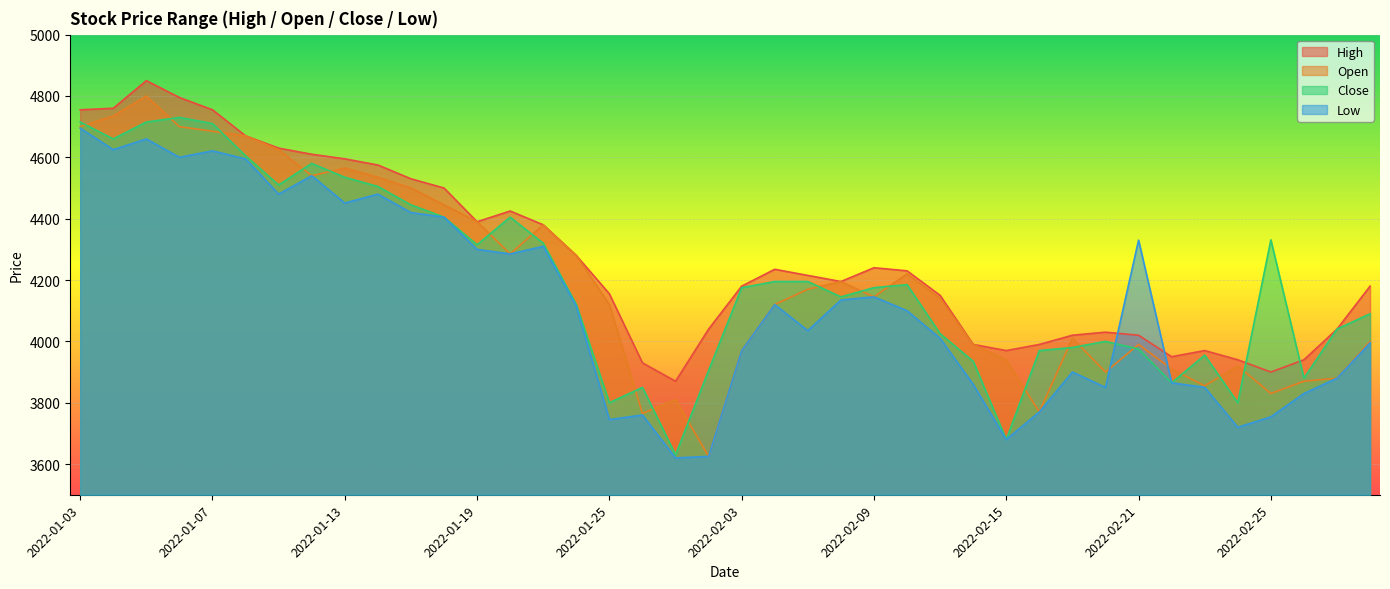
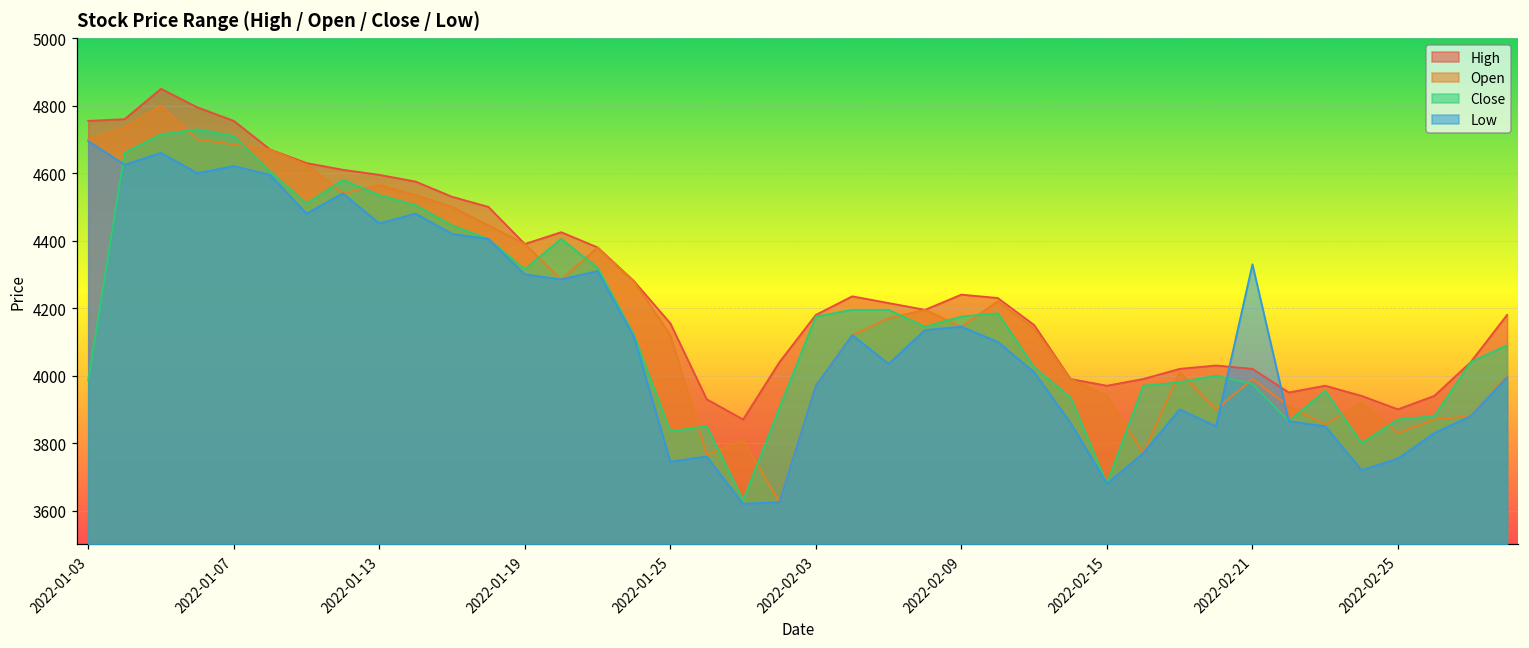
  {
    "Close": {
-     "2022-01-03": 4720,
+     "2022-01-03": 3990,
      "2022-01-07": 4710,
      "2022-01-13": 4540,
      "2022-01-19": 4320,
-     "2022-01-25": 3800,
+     "2022-01-25": 3840,
      "2022-02-09": 4180,
      "2022-02-21": 3980,
-     "2022-02-25": 4330
+     "2022-02-25": 3870
    },
    "Low": {
      "2022-01-07": 4620,
      "2022-01-13": 4450,
      "2022-01-19": 4300,
      "2022-01-25": 3750,
      "2022-02-21": 4330,
      "2022-02-25": 3750
    }
  }
